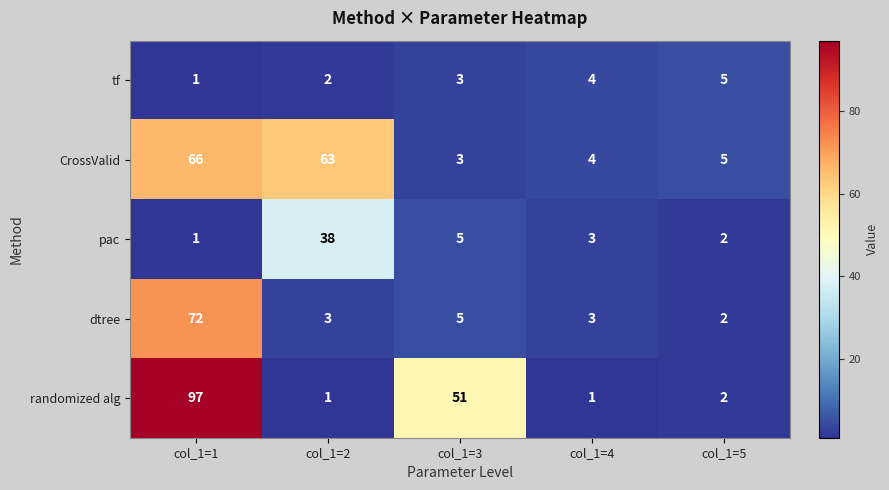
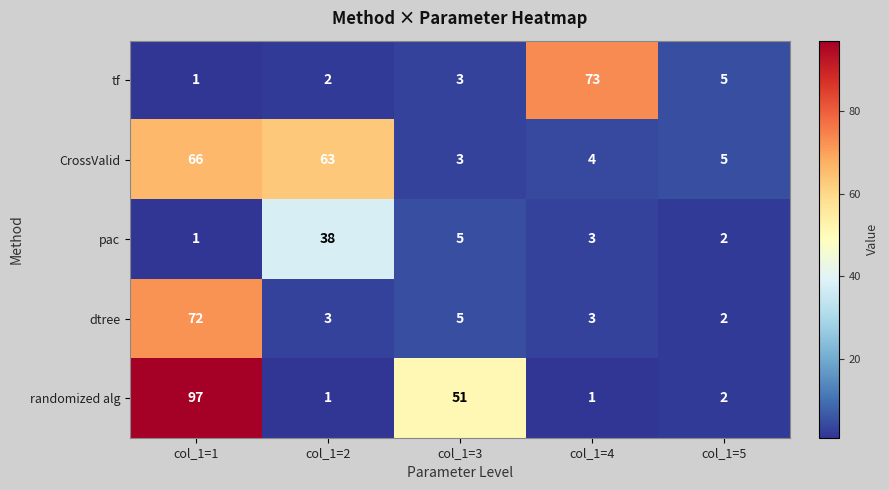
  {
    "tf": {
      "col_1=1": 1,
      "col_1=2": 2,
      "col_1=3": 3,
-     "col_1=4": 4,
+     "col_1=4": 73,
      "col_1=5": 5
    },
    "CrossValid": {
      "col_1=1": 66,
      "col_1=2": 63,
      "col_1=3": 3,
      "col_1=4": 4,
      "col_1=5": 5
    },
    "pac": {
      "col_1=1": 1,
      "col_1=2": 38,
      "col_1=3": 5,
      "col_1=4": 3,
      "col_1=5": 2
    },
    "dtree": {
      "col_1=1": 72,
      "col_1=2": 3,
      "col_1=3": 5,
      "col_1=4": 3,
      "col_1=5": 2
    },
    "randomized alg": {
      "col_1=1": 97,
      "col_1=2": 1,
      "col_1=3": 51,
      "col_1=4": 1,
      "col_1=5": 2
    }
  }
